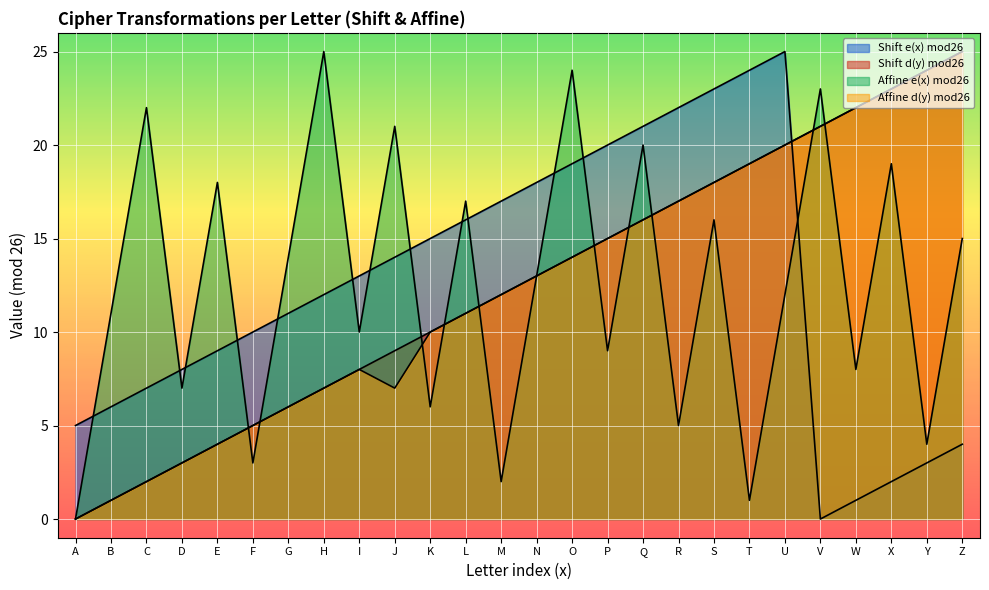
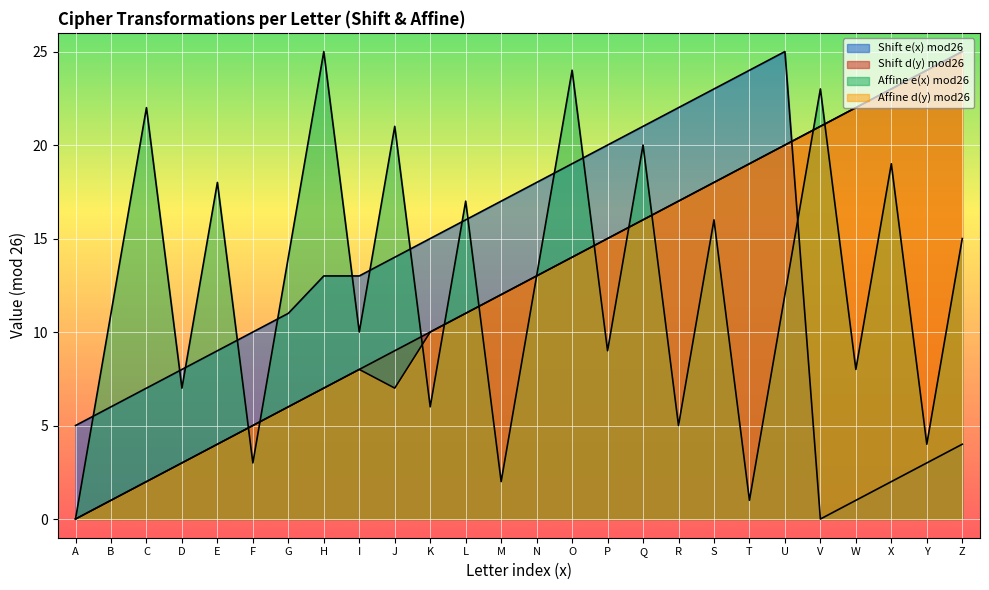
  {
    "Shift e(x) mod26": {
      "A": 5,
      "B": 6,
      "C": 7,
      "D": 8,
      "E": 9,
      "F": 10,
      "G": 11,
-     "H": 12,
+     "H": 13,
      "I": 13,
      "J": 14,
      "K": 15,
      "L": 16,
      "M": 17,
      "N": 18,
      "O": 19,
      "P": 20,
      "Q": 21,
      "R": 22,
      "S": 23,
      "T": 24,
      "U": 25,
      "V": 0,
      "W": 1,
      "X": 2,
      "Y": 3,
      "Z": 4
    },
    "Shift d(y) mod26": {
      "J": 9
    },
    "Affine e(x) mod26": {
      "B": 11,
      "C": 22,
      "D": 7,
      "E": 18,
      "F": 3,
      "G": 14,
      "H": 25,
      "I": 10,
      "J": 21,
      "K": 6,
      "L": 17,
      "M": 2,
      "O": 24,
      "P": 9,
      "Q": 20,
      "R": 5,
      "S": 16,
      "T": 1,
      "U": 12,
      "V": 23,
      "W": 8,
      "X": 19,
      "Y": 4,
      "Z": 15
    },
    "Affine d(y) mod26": {
      "J": 7
    }
  }
